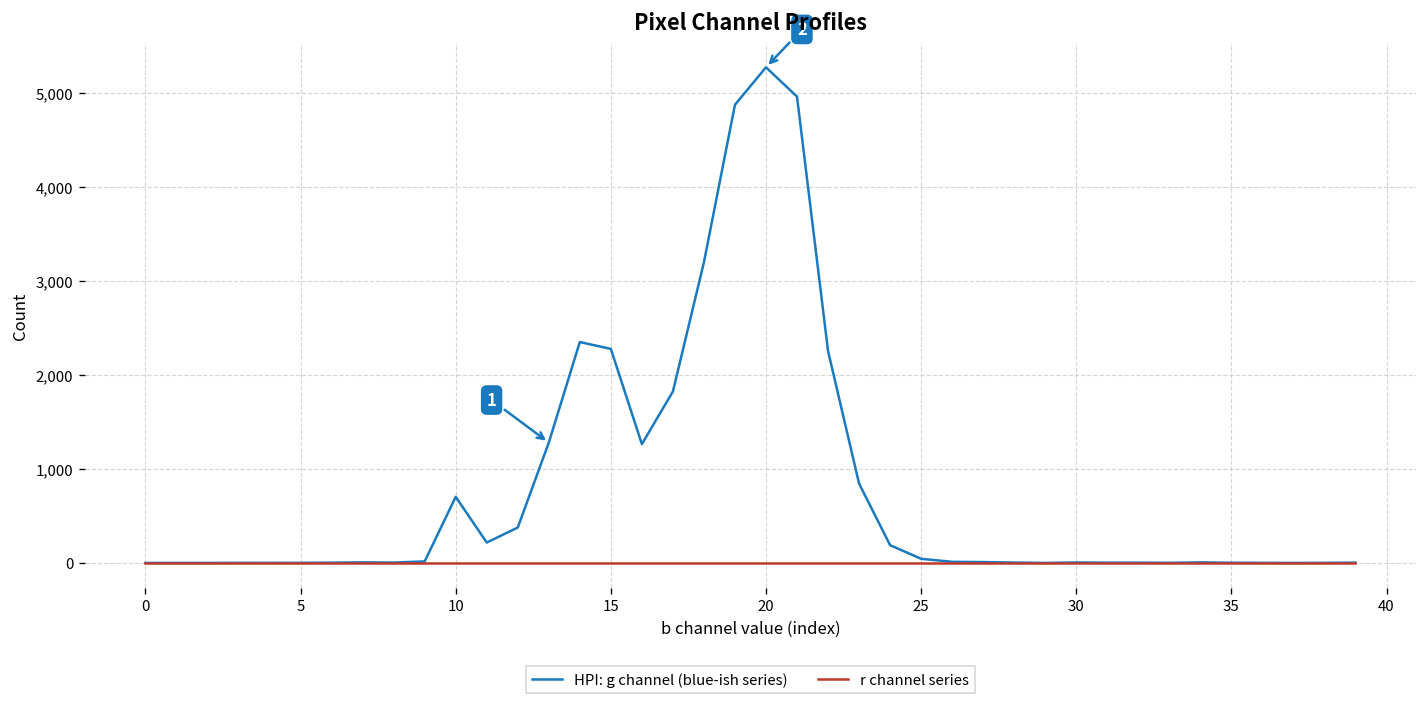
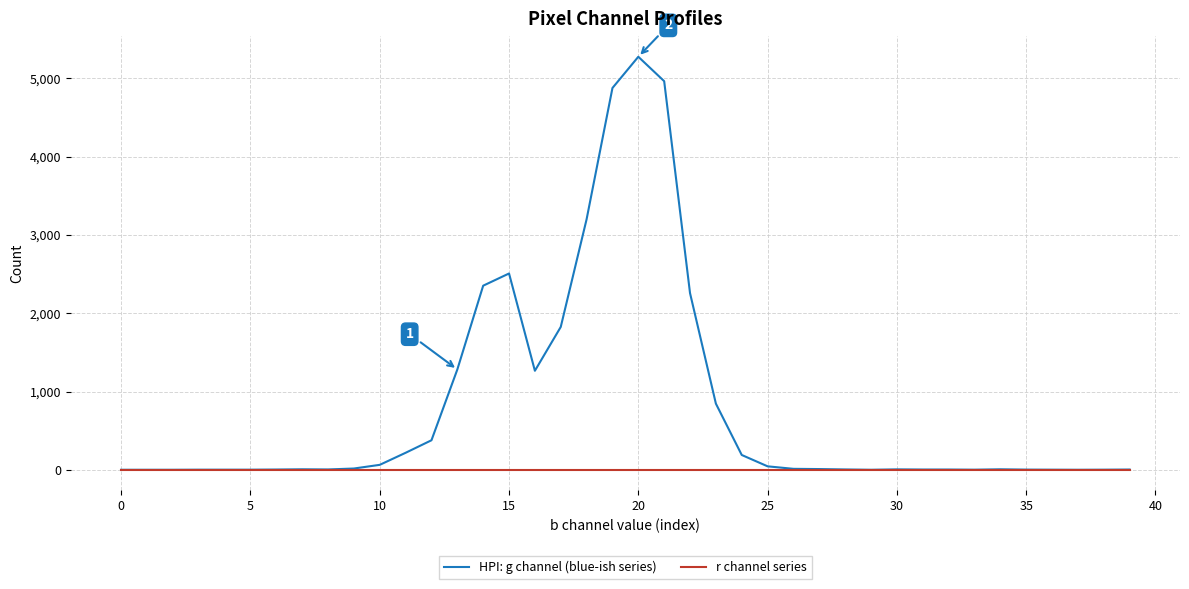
  {
    "HPI: g channel (blue-ish series)": {
-     "10": "700",
-     "15": "2,300",
+     "10": "100",
+     "15": "2,500",
      "20": "5,300",
      "25": "0"
    },
    "r channel series": {
      "10": "0",
      "15": "0",
      "20": "0",
      "25": "0"
    }
  }
